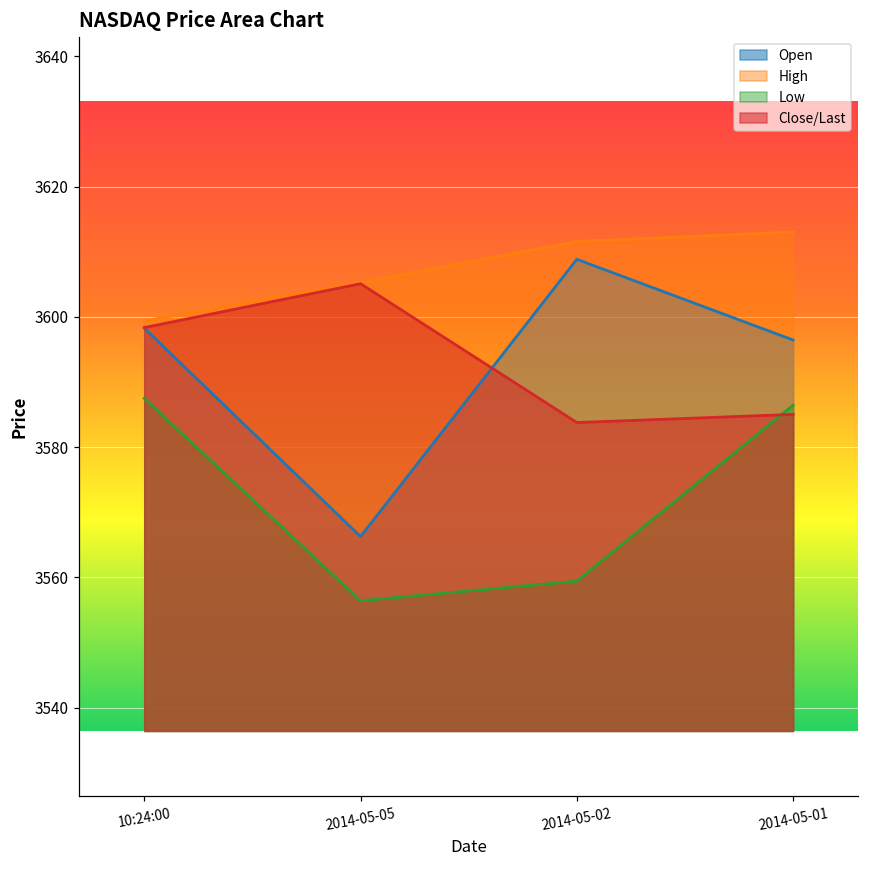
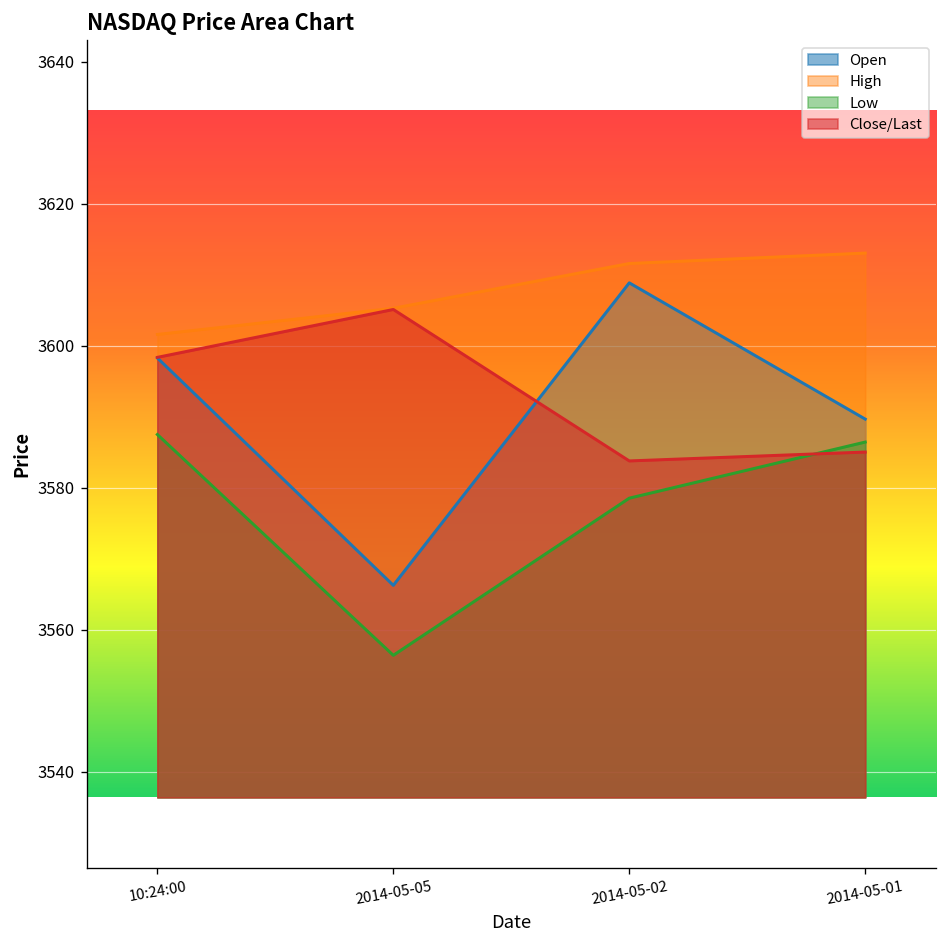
  {
    "Open": {
      "2014-05-05": 3566,
      "2014-05-02": 3609,
-     "2014-05-01": 3596
+     "2014-05-01": 3590
    },
    "High": {
-     "10:24:00": 3599,
+     "10:24:00": 3602,
      "2014-05-02": 3612,
      "2014-05-01": 3613
    },
    "Low": {
      "10:24:00": 3587,
      "2014-05-05": 3556,
-     "2014-05-02": 3559,
+     "2014-05-02": 3579,
      "2014-05-01": 3586
    },
    "Close/Last": {
      "2014-05-02": 3584,
      "2014-05-01": 3585
    }
  }
